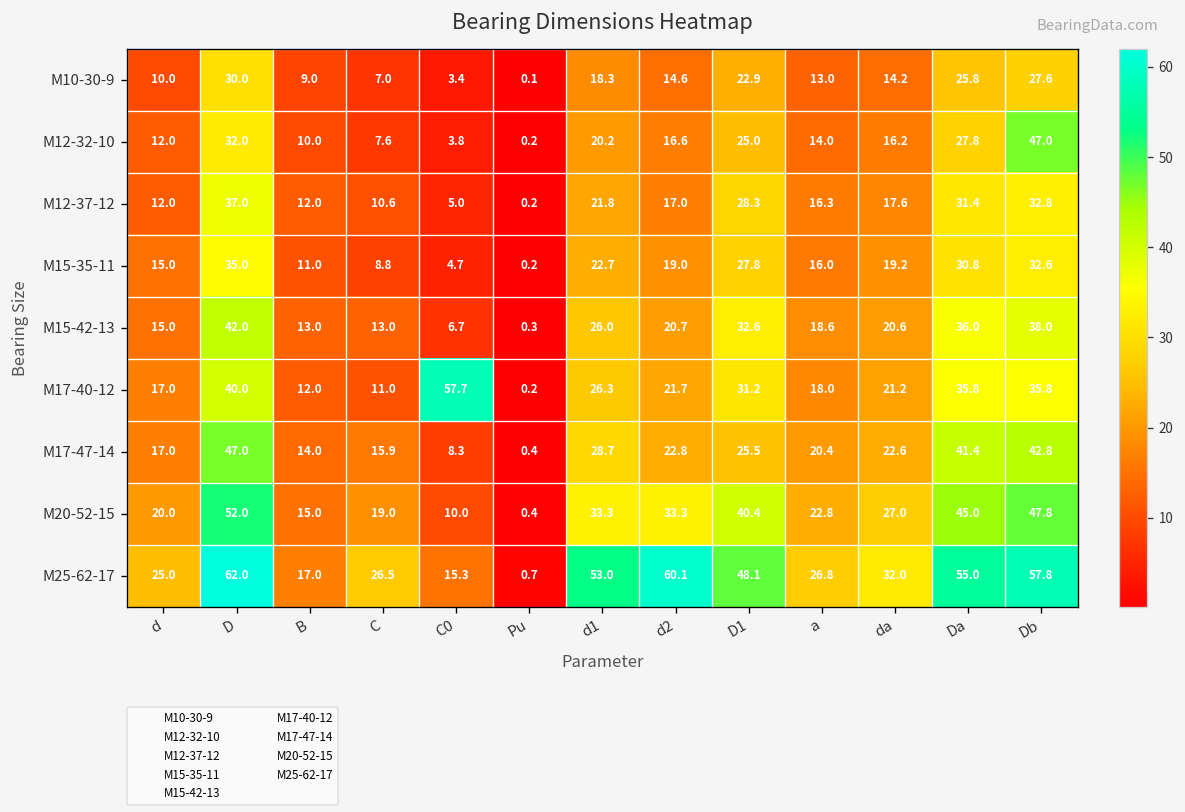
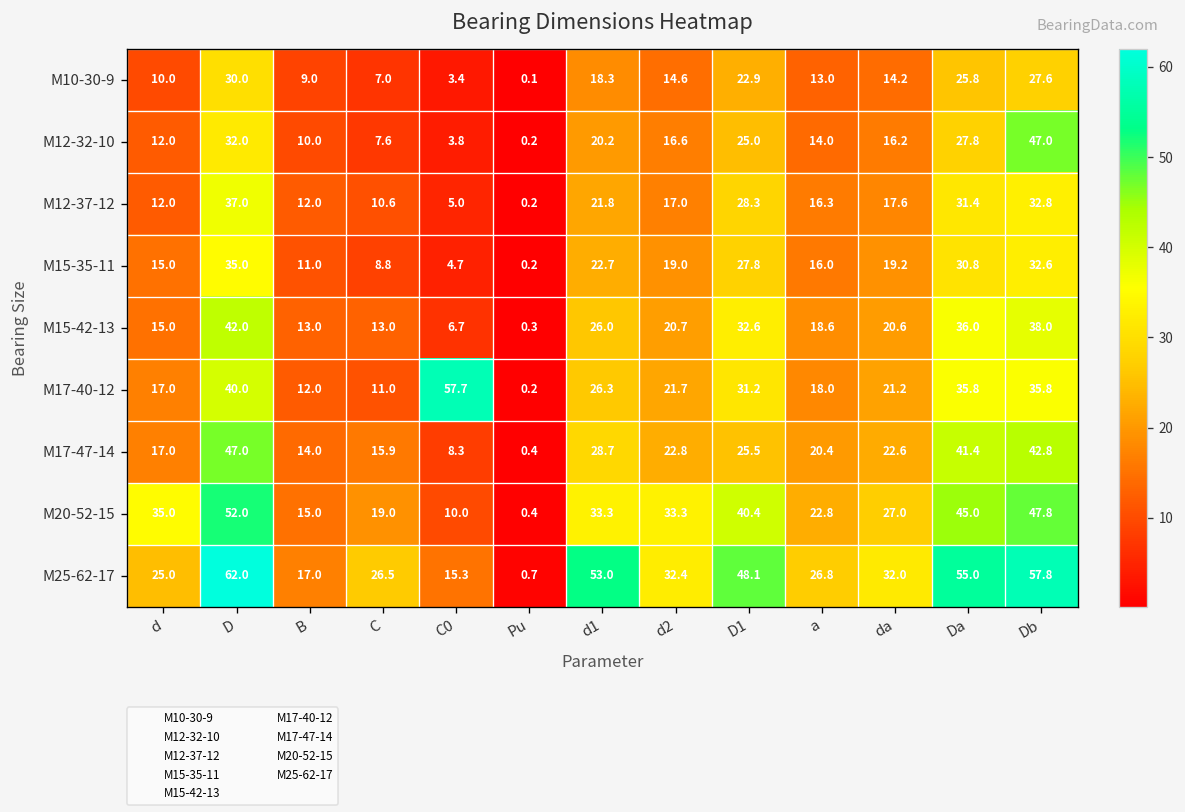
  {
    "M10-30-9": {
      "d": 10.0,
      "D": 30.0,
      "B": 9.0,
      "C": 7.0,
      "C0": 3.4,
      "Pu": 0.1,
      "d1": 18.3,
      "d2": 14.6,
      "D1": 22.9,
      "a": 13.0,
      "da": 14.2,
      "Da": 25.8,
      "Db": 27.6
    },
    "M12-32-10": {
      "d": 12.0,
      "D": 32.0,
      "B": 10.0,
      "C": 7.6,
      "C0": 3.8,
      "Pu": 0.2,
      "d1": 20.2,
      "d2": 16.6,
      "D1": 25.0,
      "a": 14.0,
      "da": 16.2,
      "Da": 27.8,
      "Db": 47.0
    },
    "M12-37-12": {
      "d": 12.0,
      "D": 37.0,
      "B": 12.0,
      "C": 10.6,
      "C0": 5.0,
      "Pu": 0.2,
      "d1": 21.8,
      "d2": 17.0,
      "D1": 28.3,
      "a": 16.3,
      "da": 17.6,
      "Da": 31.4,
      "Db": 32.8
    },
    "M15-35-11": {
      "d": 15.0,
      "D": 35.0,
      "B": 11.0,
      "C": 8.8,
      "C0": 4.7,
      "Pu": 0.2,
      "d1": 22.7,
      "d2": 19.0,
      "D1": 27.8,
      "a": 16.0,
      "da": 19.2,
      "Da": 30.8,
      "Db": 32.6
    },
    "M15-42-13": {
      "d": 15.0,
      "D": 42.0,
      "B": 13.0,
      "C": 13.0,
      "C0": 6.7,
      "Pu": 0.3,
      "d1": 26.0,
      "d2": 20.7,
      "D1": 32.6,
      "a": 18.6,
      "da": 20.6,
      "Da": 36.0,
      "Db": 38.0
    },
    "M17-40-12": {
      "d": 17.0,
      "D": 40.0,
      "B": 12.0,
      "C": 11.0,
      "C0": 57.7,
      "Pu": 0.2,
      "d1": 26.3,
      "d2": 21.7,
      "D1": 31.2,
      "a": 18.0,
      "da": 21.2,
      "Da": 35.8,
      "Db": 35.8
    },
    "M17-47-14": {
      "d": 17.0,
      "D": 47.0,
      "B": 14.0,
      "C": 15.9,
      "C0": 8.3,
      "Pu": 0.4,
      "d1": 28.7,
      "d2": 22.8,
      "D1": 25.5,
      "a": 20.4,
      "da": 22.6,
      "Da": 41.4,
      "Db": 42.8
    },
    "M20-52-15": {
-     "d": 20.0,
+     "d": 35.0,
      "D": 52.0,
      "B": 15.0,
      "C": 19.0,
      "C0": 10.0,
      "Pu": 0.4,
      "d1": 33.3,
      "d2": 33.3,
      "D1": 40.4,
      "a": 22.8,
      "da": 27.0,
      "Da": 45.0,
      "Db": 47.8
    },
    "M25-62-17": {
      "d": 25.0,
      "D": 62.0,
      "B": 17.0,
      "C": 26.5,
      "C0": 15.3,
      "Pu": 0.7,
      "d1": 53.0,
-     "d2": 60.1,
+     "d2": 32.4,
      "D1": 48.1,
      "a": 26.8,
      "da": 32.0,
      "Da": 55.0,
      "Db": 57.8
    }
  }
